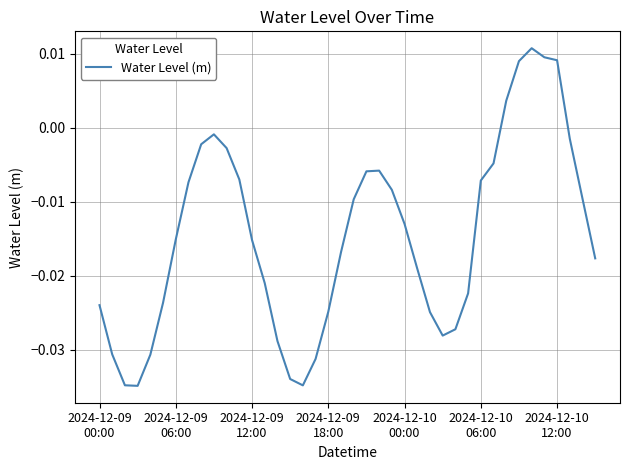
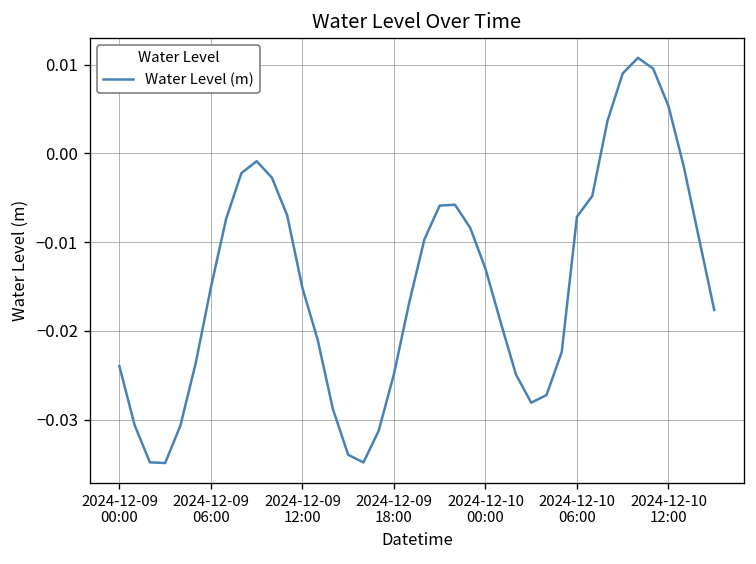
  {
    "2024-12-09 00:00": -0.024,
    "2024-12-09 06:00": -0.015,
    "2024-12-09 12:00": -0.015,
    "2024-12-09 18:00": -0.025,
    "2024-12-10 00:00": -0.013,
    "2024-12-10 06:00": -0.007,
-   "2024-12-10 12:00": 0.009
+   "2024-12-10 12:00": 0.005
  }
